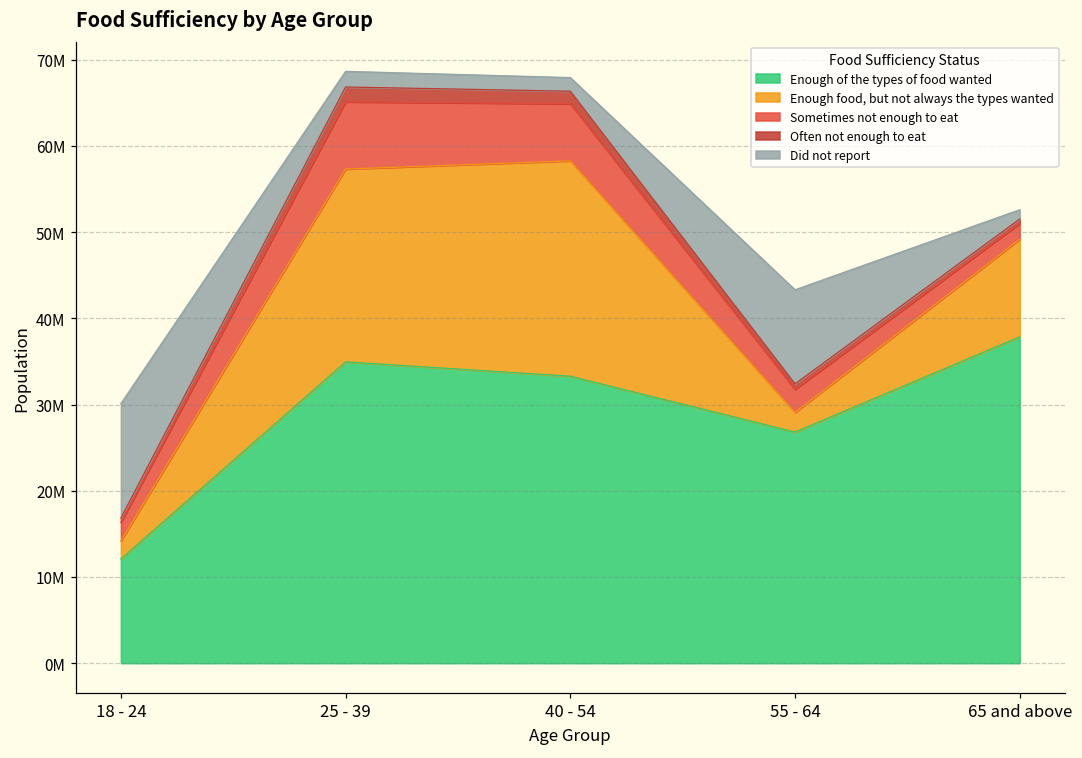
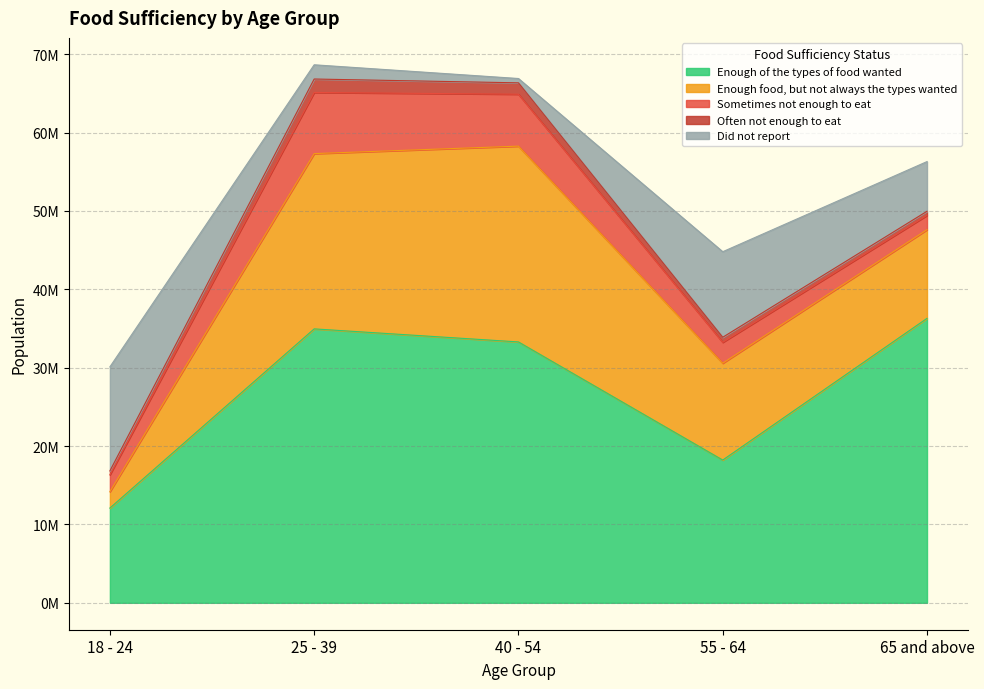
  {
    "Enough of the types of food wanted": {
      "18 - 24": 12000000,
      "25 - 39": 35000000,
      "40 - 54": 33000000,
-     "55 - 64": 27000000,
-     "65 and above": 38000000
+     "55 - 64": 18000000,
+     "65 and above": 36000000
    },
    "Enough food, but not always the types wanted": {
      "18 - 24": 2000000,
      "25 - 39": 22000000,
      "40 - 54": 25000000,
-     "55 - 64": 2000000,
+     "55 - 64": 12000000,
      "65 and above": 11000000
    },
    "Did not report": {
      "18 - 24": 13000000,
      "25 - 39": 2000000,
-     "40 - 54": 2000000,
+     "40 - 54": 1000000,
      "55 - 64": 11000000,
-     "65 and above": 1000000
+     "65 and above": 6000000
    }
  }
